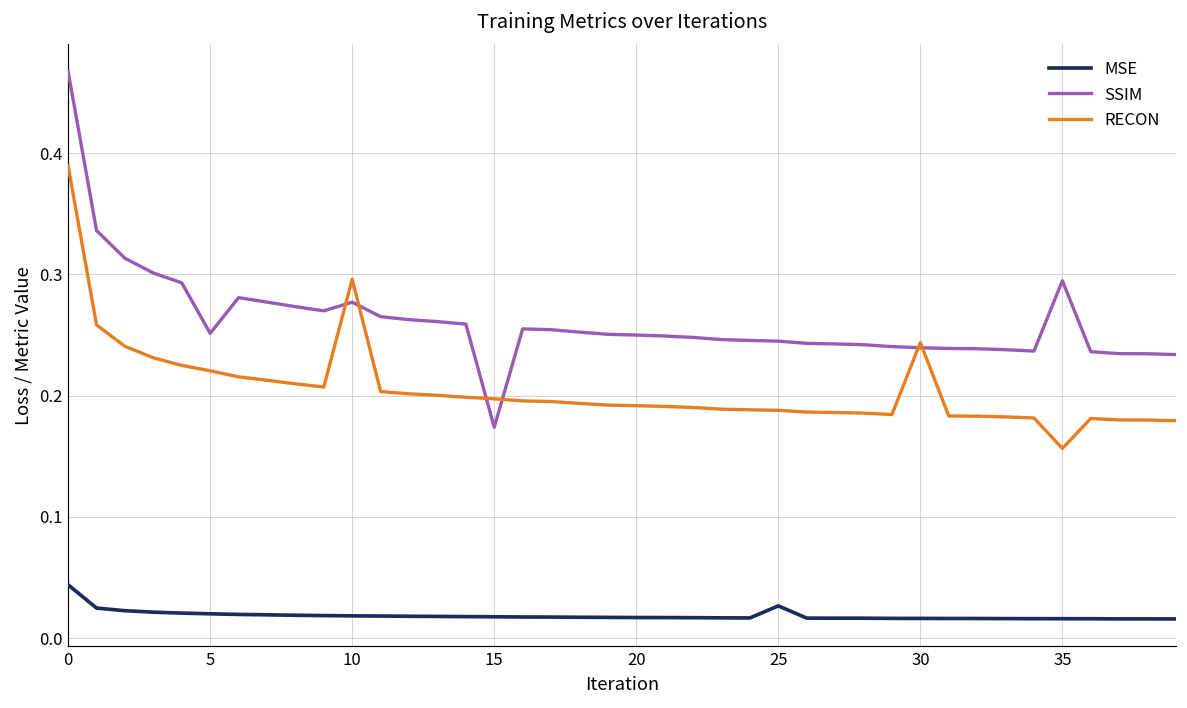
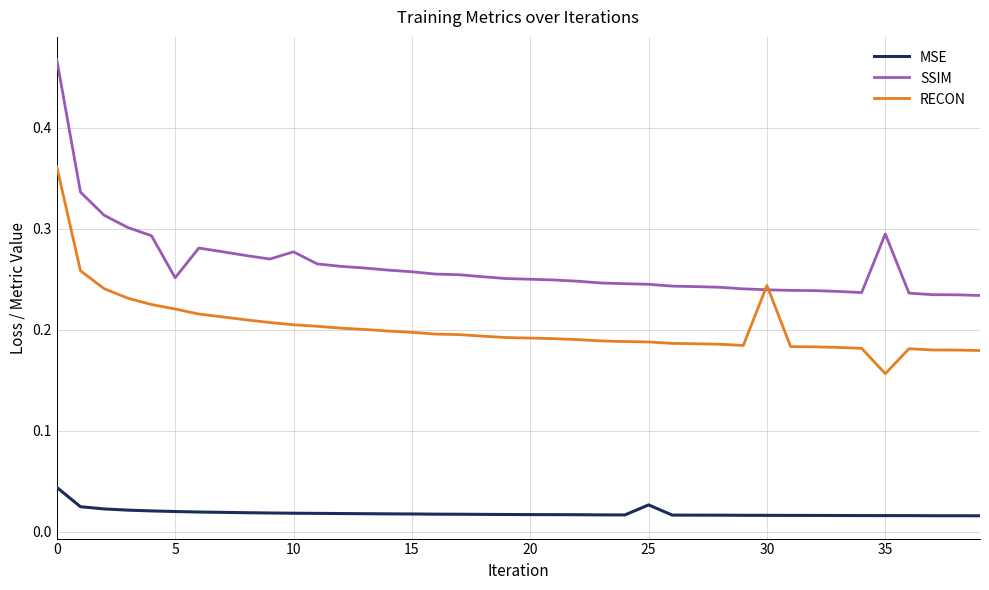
  {
    "MSE": {
      "0": 0.044,
      "5": 0.020,
      "10": 0.018,
      "15": 0.018,
      "20": 0.017,
      "25": 0.027,
      "30": 0.016,
      "35": 0.016
    },
    "SSIM": {
      "0": 0.467,
      "5": 0.251,
      "10": 0.277,
-     "15": 0.174,
+     "15": 0.257,
      "20": 0.250,
      "25": 0.245,
      "30": 0.240,
      "35": 0.295
    },
    "RECON": {
-     "0": 0.389,
+     "0": 0.362,
      "5": 0.221,
-     "10": 0.296,
+     "10": 0.205,
      "15": 0.197,
      "20": 0.192,
      "25": 0.188,
      "30": 0.244,
      "35": 0.156
    }
  }
